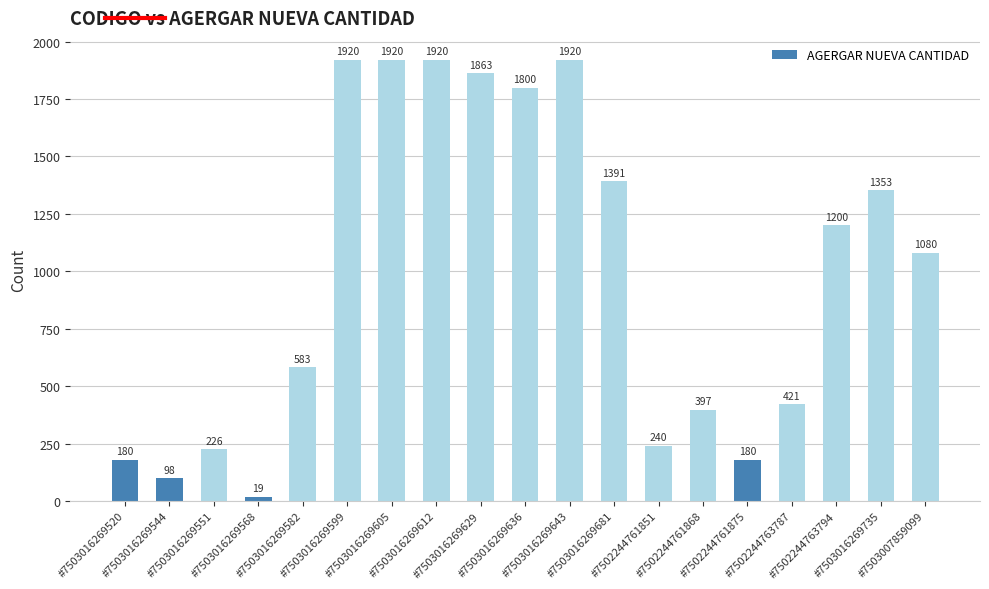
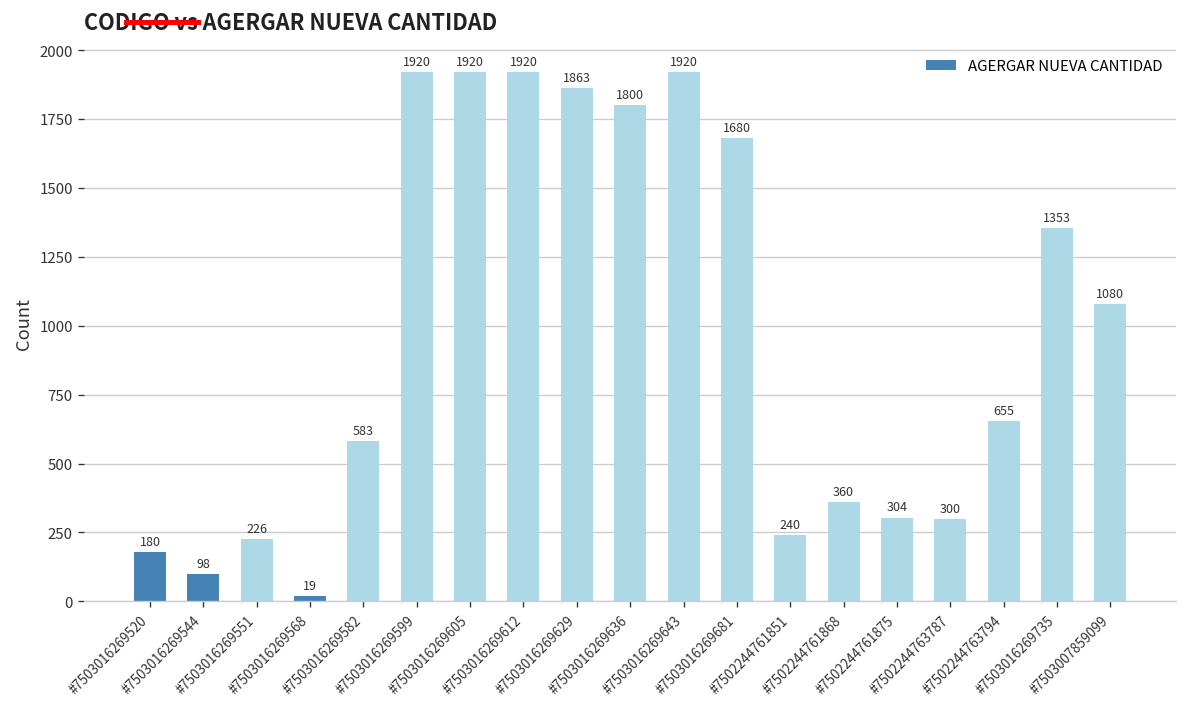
  {
    "#7503016269520": 180,
    "#7503016269544": 98,
    "#7503016269551": 226,
    "#7503016269568": 19,
    "#7503016269582": 583,
    "#7503016269599": 1920,
    "#7503016269605": 1920,
    "#7503016269612": 1920,
    "#7503016269629": 1863,
    "#7503016269636": 1800,
    "#7503016269643": 1920,
-   "#7503016269681": 1391,
+   "#7503016269681": 1680,
    "#7502244761851": 240,
-   "#7502244761868": 397,
-   "#7502244761875": 180,
-   "#7502244763787": 421,
-   "#7502244763794": 1200,
+   "#7502244761868": 360,
+   "#7502244761875": 304,
+   "#7502244763787": 300,
+   "#7502244763794": 655,
    "#7503016269735": 1353,
    "#7503007859099": 1080
  }
